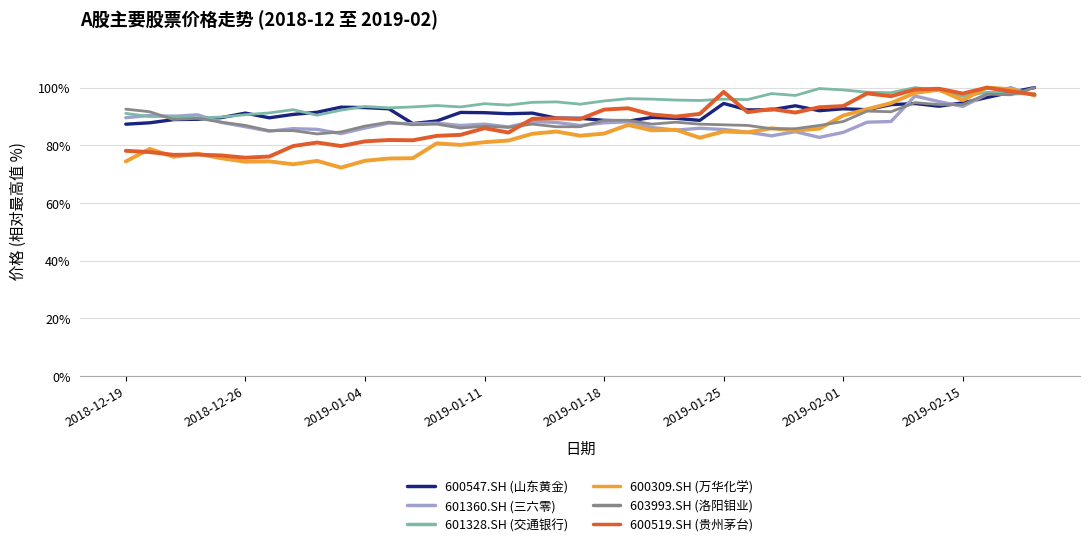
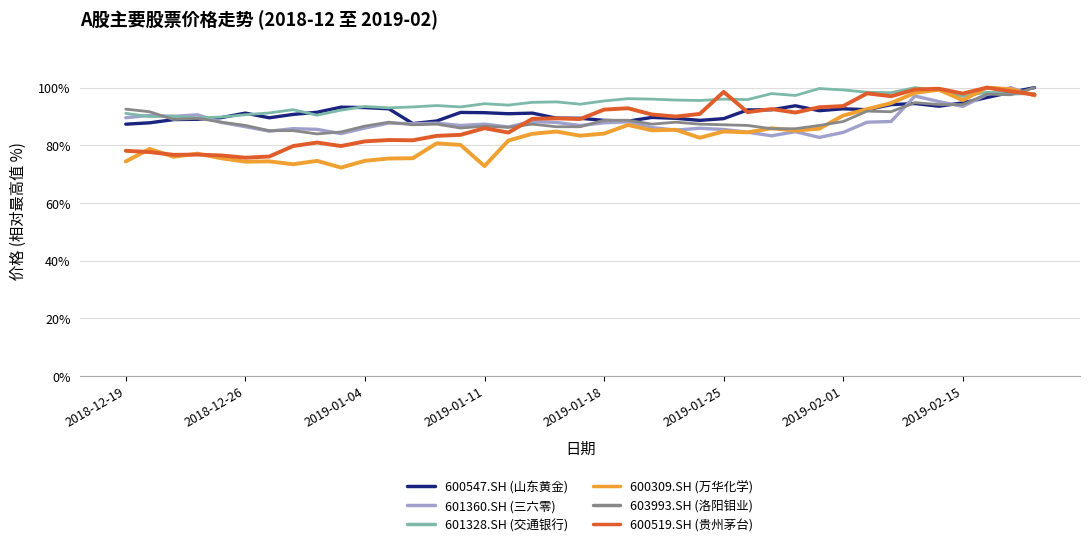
  {
    "600547.SH (山东黄金)": {
      "2018-12-19": "87%",
      "2019-01-11": "91%",
-     "2019-01-25": "95%",
+     "2019-01-25": "89%",
      "2019-02-01": "93%"
    },
    "600309.SH (万华化学)": {
      "2018-12-19": "74%",
      "2018-12-26": "74%",
      "2019-01-04": "75%",
-     "2019-01-11": "81%",
+     "2019-01-11": "73%",
      "2019-01-18": "84%",
      "2019-02-01": "90%",
      "2019-02-15": "96%"
    },
    "600519.SH (贵州茅台)": {
      "2018-12-19": "78%",
      "2018-12-26": "76%",
      "2019-01-04": "81%",
      "2019-01-18": "92%",
      "2019-01-25": "99%",
      "2019-02-01": "94%",
      "2019-02-15": "98%"
    }
  }
